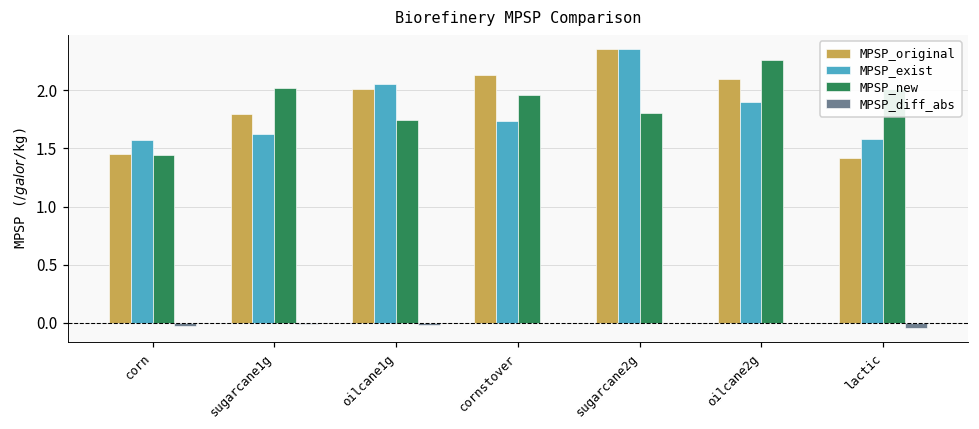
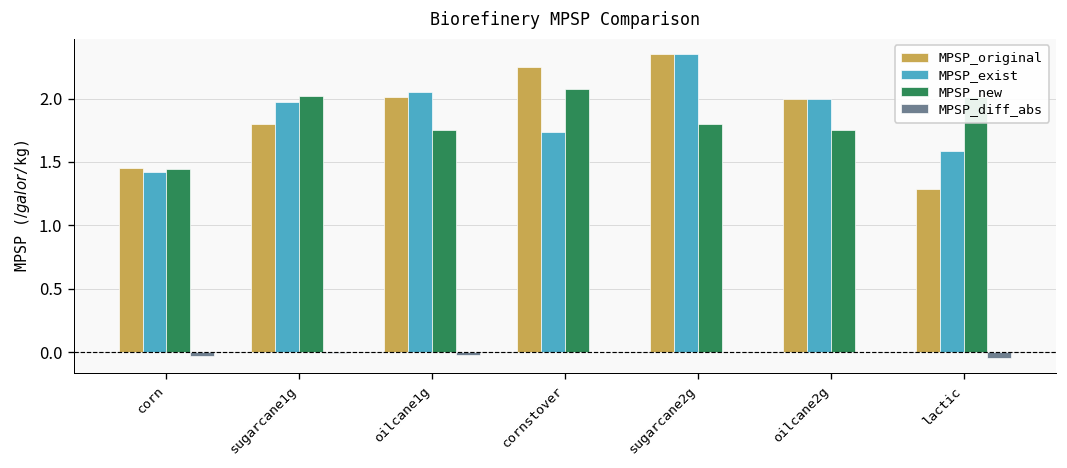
  {
    "MPSP_original": {
      "corn": 1.45,
      "sugarcane1g": 1.80,
      "oilcane1g": 2.01,
-     "cornstover": 2.13,
+     "cornstover": 2.25,
      "sugarcane2g": 2.35,
-     "oilcane2g": 2.10,
-     "lactic": 1.42
+     "oilcane2g": 2.00,
+     "lactic": 1.28
    },
    "MPSP_exist": {
-     "corn": 1.58,
-     "sugarcane1g": 1.62,
+     "corn": 1.42,
+     "sugarcane1g": 1.97,
      "oilcane1g": 2.06,
      "cornstover": 1.74,
      "sugarcane2g": 2.35,
-     "oilcane2g": 1.90,
+     "oilcane2g": 2.00,
      "lactic": 1.58
    },
    "MPSP_new": {
      "corn": 1.45,
      "sugarcane1g": 2.02,
      "oilcane1g": 1.75,
-     "cornstover": 1.96,
+     "cornstover": 2.07,
      "sugarcane2g": 1.80,
-     "oilcane2g": 2.26
+     "oilcane2g": 1.75
    },
    "MPSP_diff_abs": {
      "corn": -0.03,
      "lactic": -0.04
    }
  }
